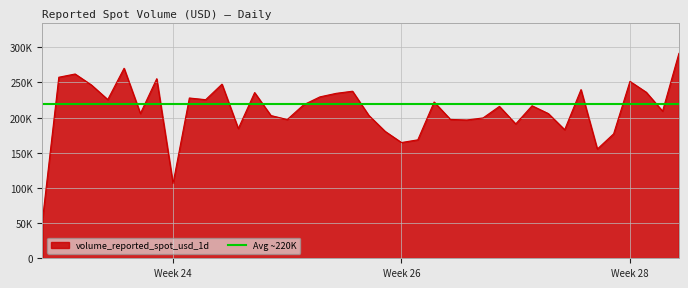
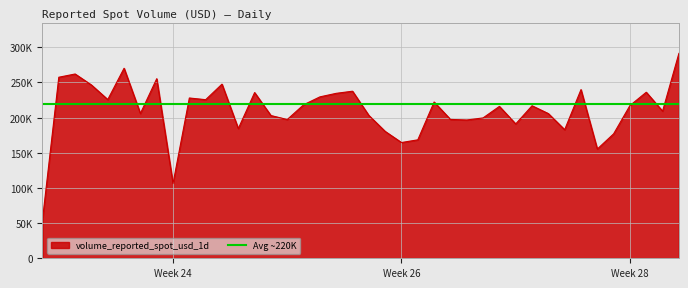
  {
    "Week 24": 110000,
    "Week 26": 160000,
-   "Week 28": 250000
+   "Week 28": 220000
  }
